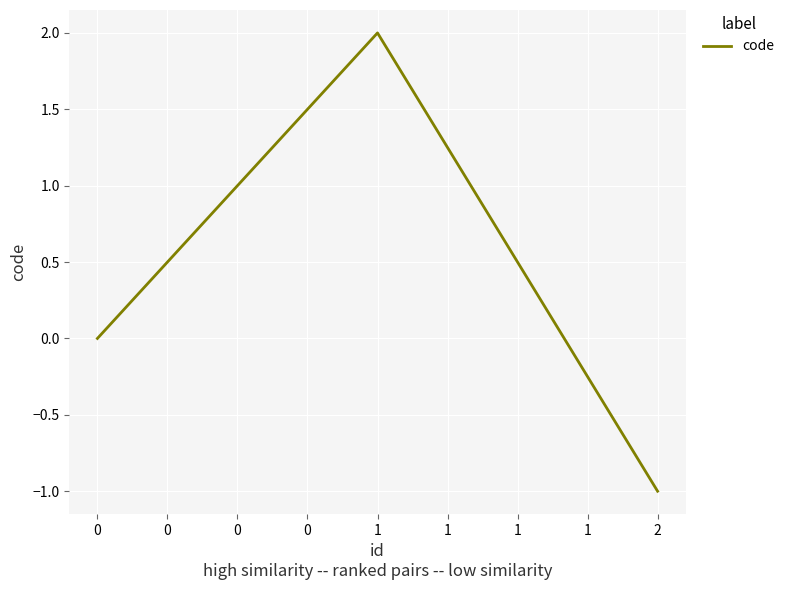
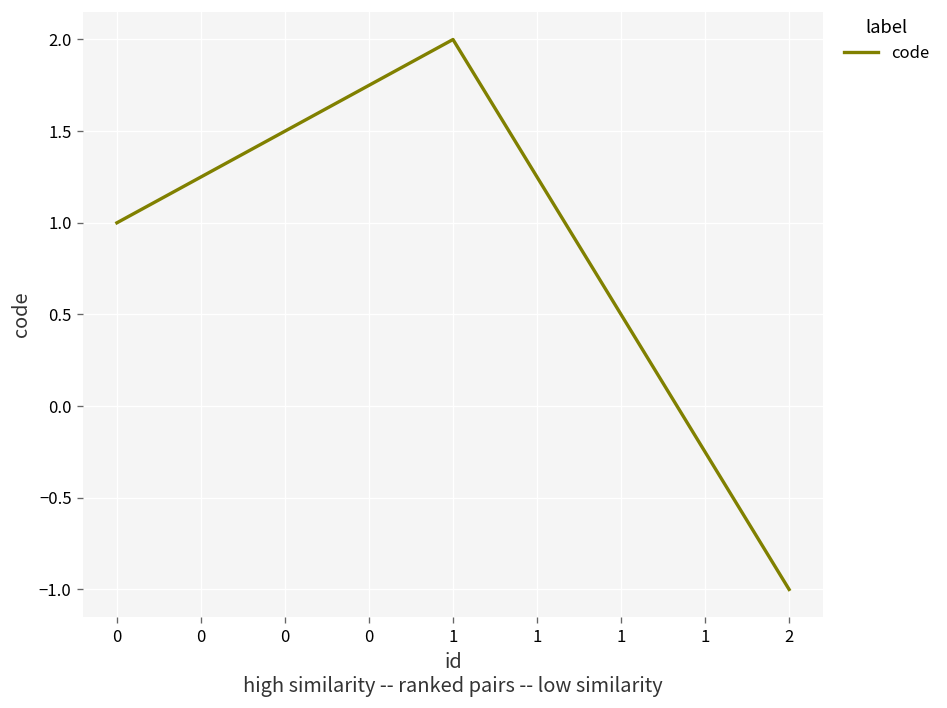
  {
-   "0": 0,
+   "0": 1,
    "1": 2,
    "2": -1
  }
